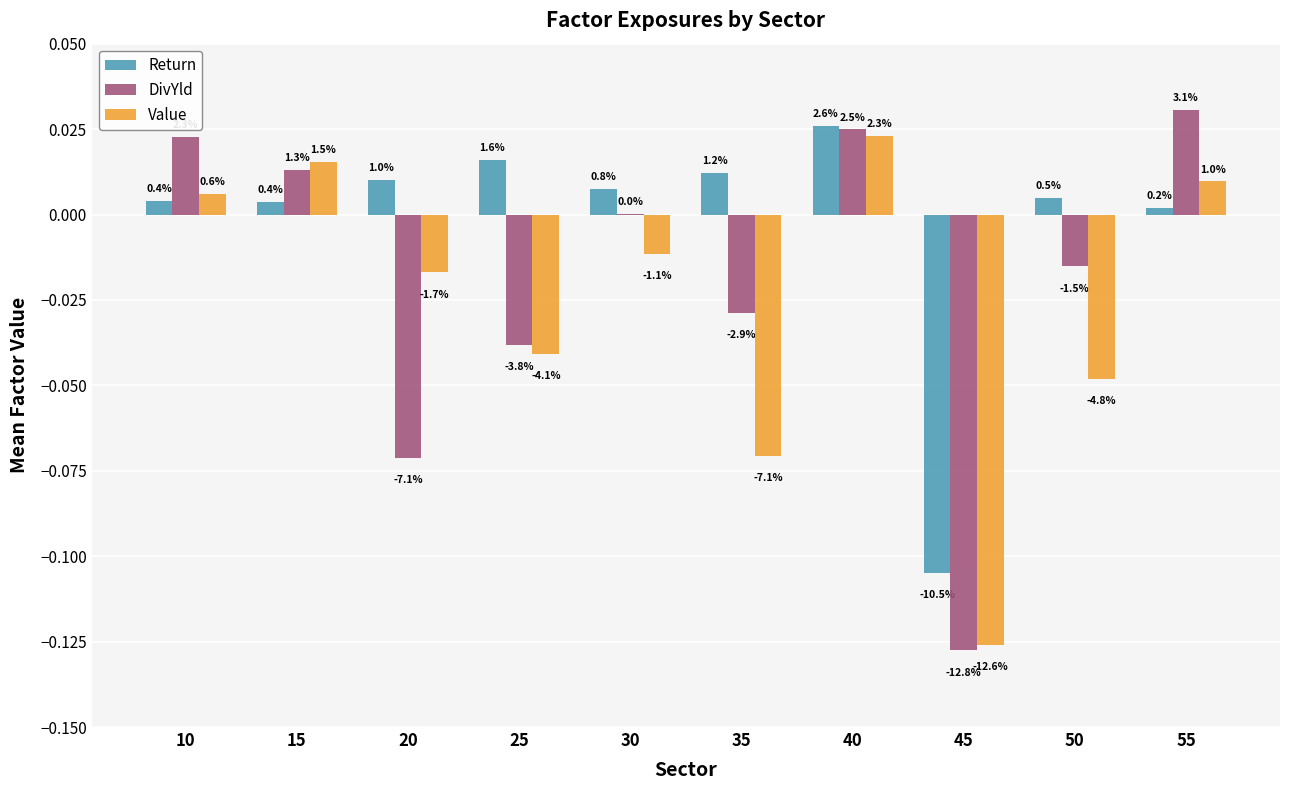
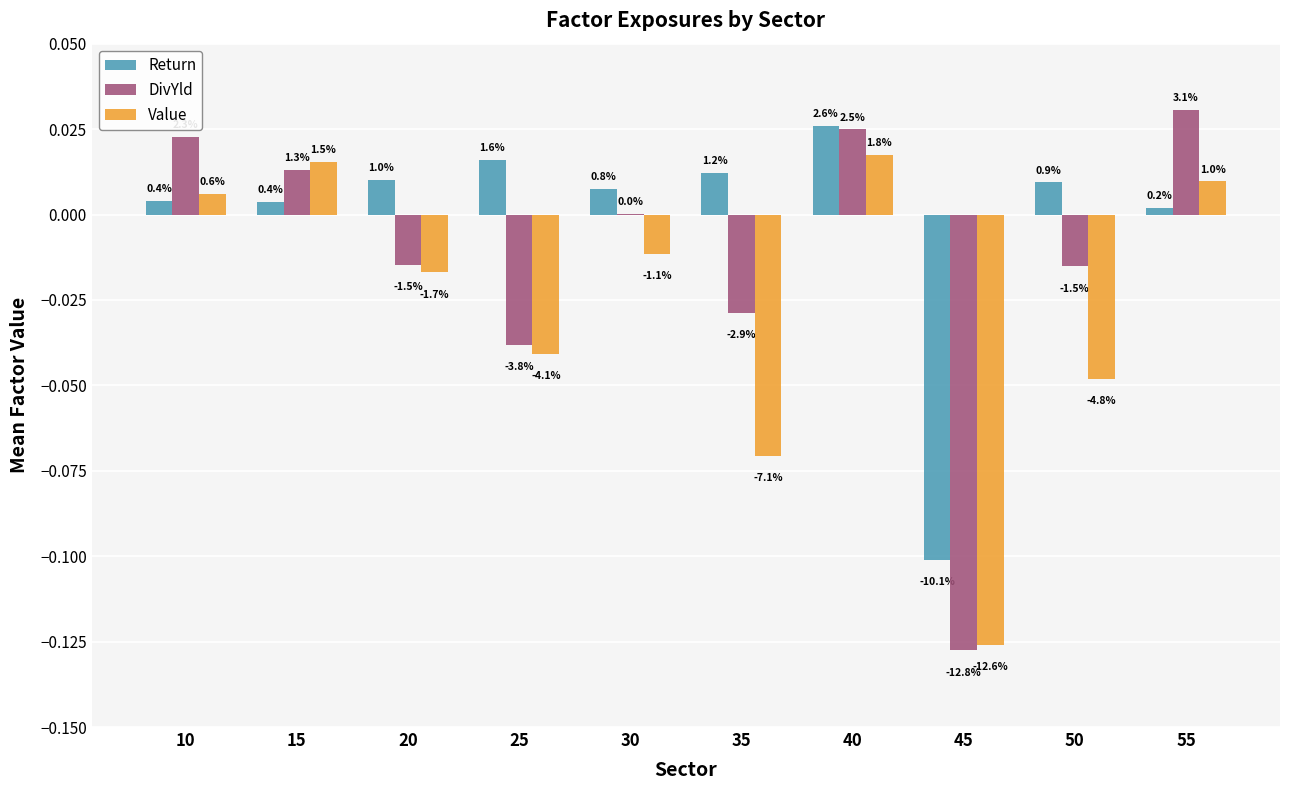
  {
    "Return": {
      "10": "0.4%",
      "15": "0.4%",
      "20": "1.0%",
      "25": "1.6%",
      "30": "0.8%",
      "35": "1.2%",
      "40": "2.6%",
-     "45": "-10.5%",
-     "50": "0.5%",
+     "45": "-10.1%",
+     "50": "0.9%",
      "55": "0.2%"
    },
    "DivYld": {
      "15": "1.3%",
-     "20": "-7.1%",
+     "20": "-1.5%",
      "25": "-3.8%",
      "30": "0.0%",
      "35": "-2.9%",
      "40": "2.5%",
      "45": "-12.8%",
      "50": "-1.5%",
      "55": "3.1%"
    },
    "Value": {
      "10": "0.6%",
      "15": "1.5%",
      "20": "-1.7%",
      "25": "-4.1%",
      "30": "-1.1%",
      "35": "-7.1%",
-     "40": "2.3%",
+     "40": "1.8%",
      "45": "-12.6%",
      "50": "-4.8%",
      "55": "1.0%"
    }
  }
